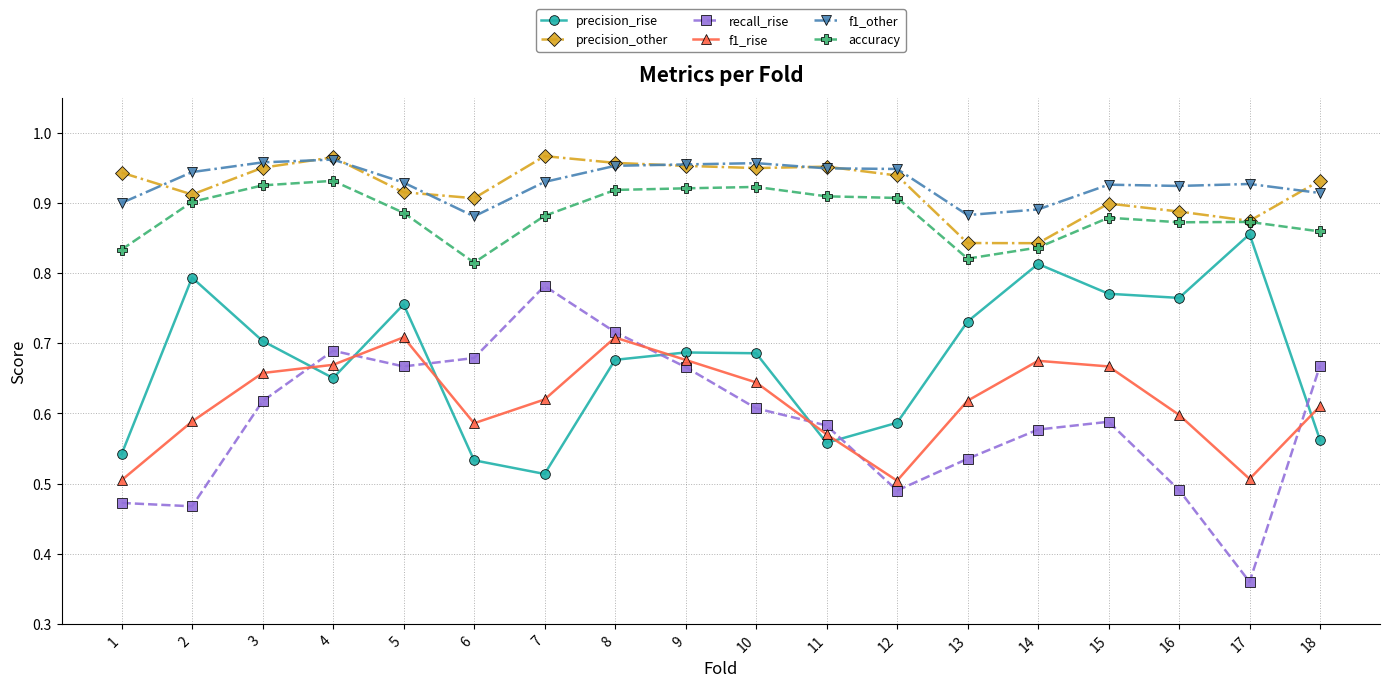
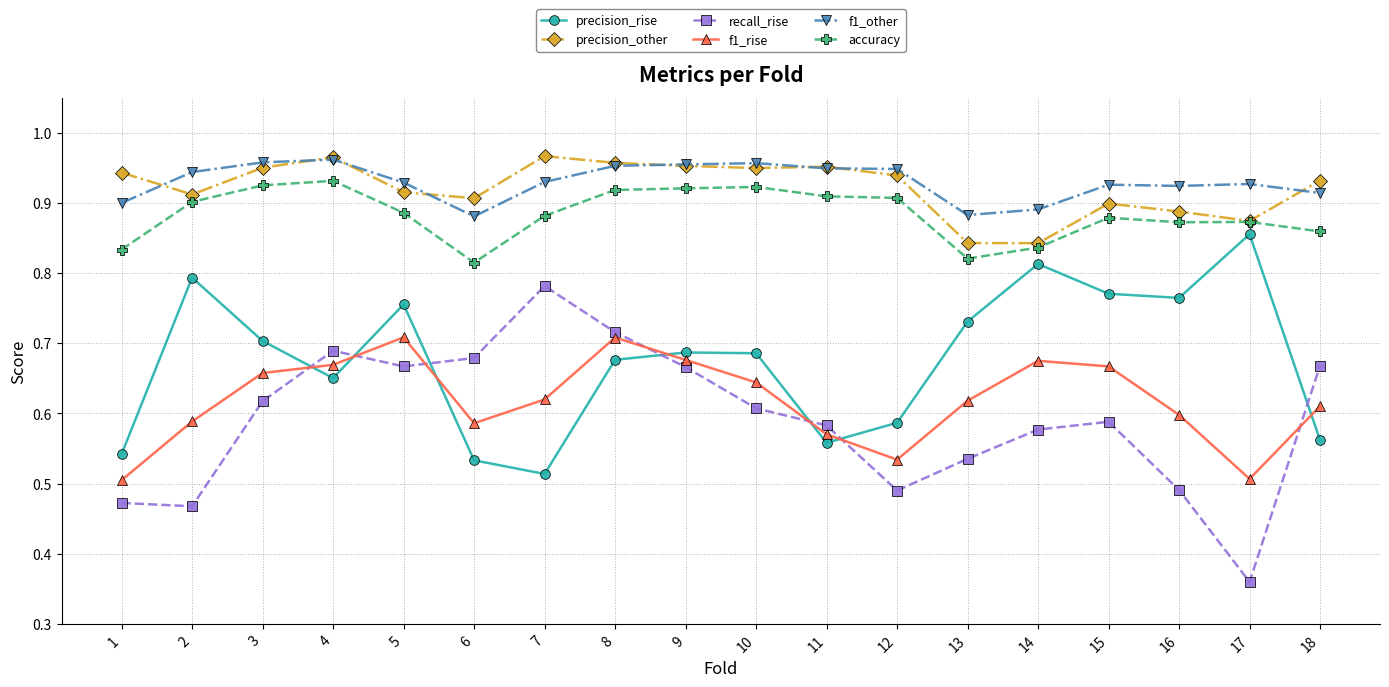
  {
    "precision_rise": {
      "1": 0.54,
      "2": 0.79,
      "3": 0.70,
      "4": 0.65,
      "5": 0.76,
      "6": 0.53,
      "7": 0.51,
      "8": 0.68,
      "9": 0.69,
      "10": 0.69,
      "11": 0.56,
      "12": 0.59,
      "13": 0.73,
      "14": 0.81,
      "15": 0.77,
      "16": 0.76,
      "17": 0.86,
      "18": 0.56
    },
    "precision_other": {
      "1": 0.94,
      "2": 0.91,
      "3": 0.95,
      "5": 0.92,
      "6": 0.91,
      "7": 0.97,
      "8": 0.96,
      "10": 0.95,
      "12": 0.94,
      "13": 0.84,
      "14": 0.84,
      "15": 0.90,
      "16": 0.89,
      "18": 0.93
    },
    "recall_rise": {
      "1": 0.47,
      "2": 0.47,
      "3": 0.62,
      "4": 0.69,
      "5": 0.67,
      "6": 0.68,
      "7": 0.78,
      "8": 0.72,
      "9": 0.67,
      "10": 0.61,
      "11": 0.58,
      "12": 0.49,
      "13": 0.54,
      "14": 0.58,
      "15": 0.59,
      "16": 0.49,
      "17": 0.36,
      "18": 0.67
    },
    "f1_rise": {
      "1": 0.50,
      "2": 0.59,
      "3": 0.66,
      "4": 0.67,
      "5": 0.71,
      "6": 0.59,
      "7": 0.62,
      "8": 0.71,
      "9": 0.68,
      "10": 0.64,
      "11": 0.57,
-     "12": 0.50,
+     "12": 0.53,
      "13": 0.62,
      "14": 0.68,
      "15": 0.67,
      "16": 0.60,
      "17": 0.51,
      "18": 0.61
    },
    "f1_other": {
      "1": 0.90,
      "2": 0.94,
      "3": 0.96,
      "5": 0.93,
      "6": 0.88,
      "7": 0.93,
      "8": 0.95,
      "10": 0.96,
      "12": 0.95,
      "13": 0.88,
      "14": 0.89,
      "15": 0.93,
      "16": 0.92,
      "17": 0.93,
      "18": 0.91
    },
    "accuracy": {
      "1": 0.83,
      "2": 0.90,
      "3": 0.93,
      "4": 0.93,
      "5": 0.89,
      "6": 0.82,
      "7": 0.88,
      "8": 0.92,
      "9": 0.92,
      "10": 0.92,
      "11": 0.91,
      "12": 0.91,
      "13": 0.82,
      "14": 0.84,
      "15": 0.88,
      "16": 0.87,
      "18": 0.86
    }
  }
